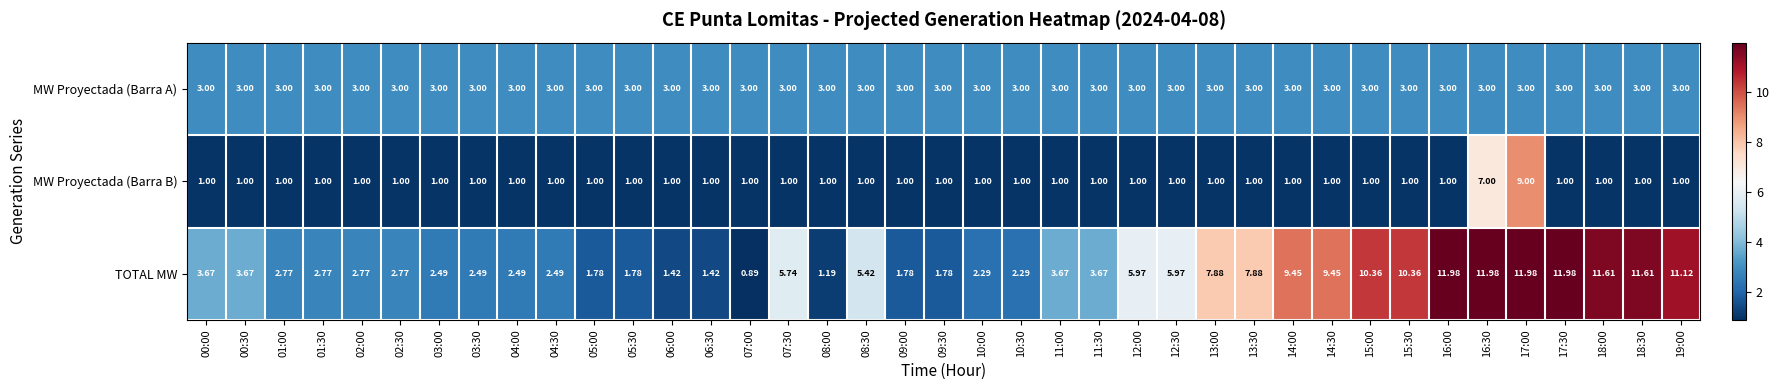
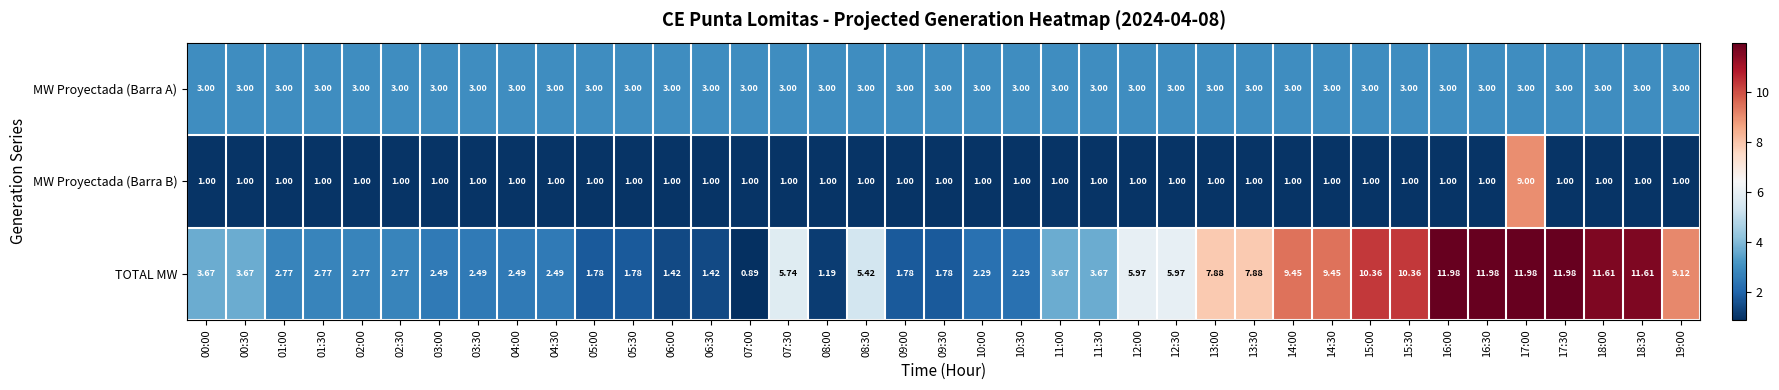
  {
    "MW Proyectada (Barra A)": {
      "00:00": 3.00,
      "00:30": 3.00,
      "01:00": 3.00,
      "01:30": 3.00,
      "02:00": 3.00,
      "02:30": 3.00,
      "03:00": 3.00,
      "03:30": 3.00,
      "04:00": 3.00,
      "04:30": 3.00,
      "05:00": 3.00,
      "05:30": 3.00,
      "06:00": 3.00,
      "06:30": 3.00,
      "07:00": 3.00,
      "07:30": 3.00,
      "08:00": 3.00,
      "08:30": 3.00,
      "09:00": 3.00,
      "09:30": 3.00,
      "10:00": 3.00,
      "10:30": 3.00,
      "11:00": 3.00,
      "11:30": 3.00,
      "12:00": 3.00,
      "12:30": 3.00,
      "13:00": 3.00,
      "13:30": 3.00,
      "14:00": 3.00,
      "14:30": 3.00,
      "15:00": 3.00,
      "15:30": 3.00,
      "16:00": 3.00,
      "16:30": 3.00,
      "17:00": 3.00,
      "17:30": 3.00,
      "18:00": 3.00,
      "18:30": 3.00,
      "19:00": 3.00
    },
    "MW Proyectada (Barra B)": {
      "00:00": 1.00,
      "00:30": 1.00,
      "01:00": 1.00,
      "01:30": 1.00,
      "02:00": 1.00,
      "02:30": 1.00,
      "03:00": 1.00,
      "03:30": 1.00,
      "04:00": 1.00,
      "04:30": 1.00,
      "05:00": 1.00,
      "05:30": 1.00,
      "06:00": 1.00,
      "06:30": 1.00,
      "07:00": 1.00,
      "07:30": 1.00,
      "08:00": 1.00,
      "08:30": 1.00,
      "09:00": 1.00,
      "09:30": 1.00,
      "10:00": 1.00,
      "10:30": 1.00,
      "11:00": 1.00,
      "11:30": 1.00,
      "12:00": 1.00,
      "12:30": 1.00,
      "13:00": 1.00,
      "13:30": 1.00,
      "14:00": 1.00,
      "14:30": 1.00,
      "15:00": 1.00,
      "15:30": 1.00,
      "16:00": 1.00,
-     "16:30": 7.00,
+     "16:30": 1.00,
      "17:00": 9.00,
      "17:30": 1.00,
      "18:00": 1.00,
      "18:30": 1.00,
      "19:00": 1.00
    },
    "TOTAL MW": {
      "00:00": 3.67,
      "00:30": 3.67,
      "01:00": 2.77,
      "01:30": 2.77,
      "02:00": 2.77,
      "02:30": 2.77,
      "03:00": 2.49,
      "03:30": 2.49,
      "04:00": 2.49,
      "04:30": 2.49,
      "05:00": 1.78,
      "05:30": 1.78,
      "06:00": 1.42,
      "06:30": 1.42,
      "07:00": 0.89,
      "07:30": 5.74,
      "08:00": 1.19,
      "08:30": 5.42,
      "09:00": 1.78,
      "09:30": 1.78,
      "10:00": 2.29,
      "10:30": 2.29,
      "11:00": 3.67,
      "11:30": 3.67,
      "12:00": 5.97,
      "12:30": 5.97,
      "13:00": 7.88,
      "13:30": 7.88,
      "14:00": 9.45,
      "14:30": 9.45,
      "15:00": 10.36,
      "15:30": 10.36,
      "16:00": 11.98,
      "16:30": 11.98,
      "17:00": 11.98,
      "17:30": 11.98,
      "18:00": 11.61,
      "18:30": 11.61,
-     "19:00": 11.12
+     "19:00": 9.12
    }
  }
